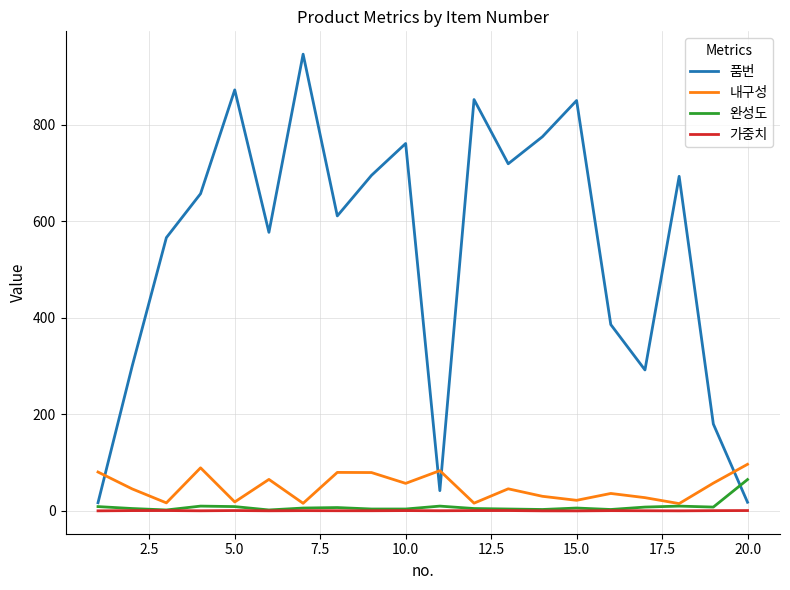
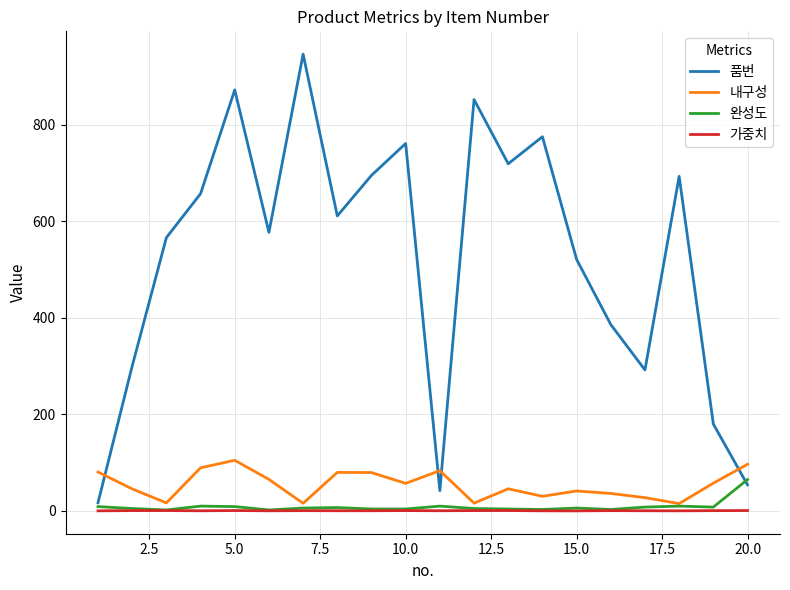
  {
    "품번": {
      "5.0": 870,
      "10.0": 760,
-     "15.0": 850,
-     "20.0": 20
+     "15.0": 520,
+     "20.0": 50
    },
    "내구성": {
-     "5.0": 20,
+     "5.0": 100,
      "10.0": 60,
-     "15.0": 20,
+     "15.0": 40,
      "20.0": 100
    },
    "완성도": {
      "5.0": 10,
      "15.0": 10,
      "20.0": 70
    },
    "가중치": {
      "5.0": 0,
      "15.0": 0,
      "20.0": 0
    }
  }
